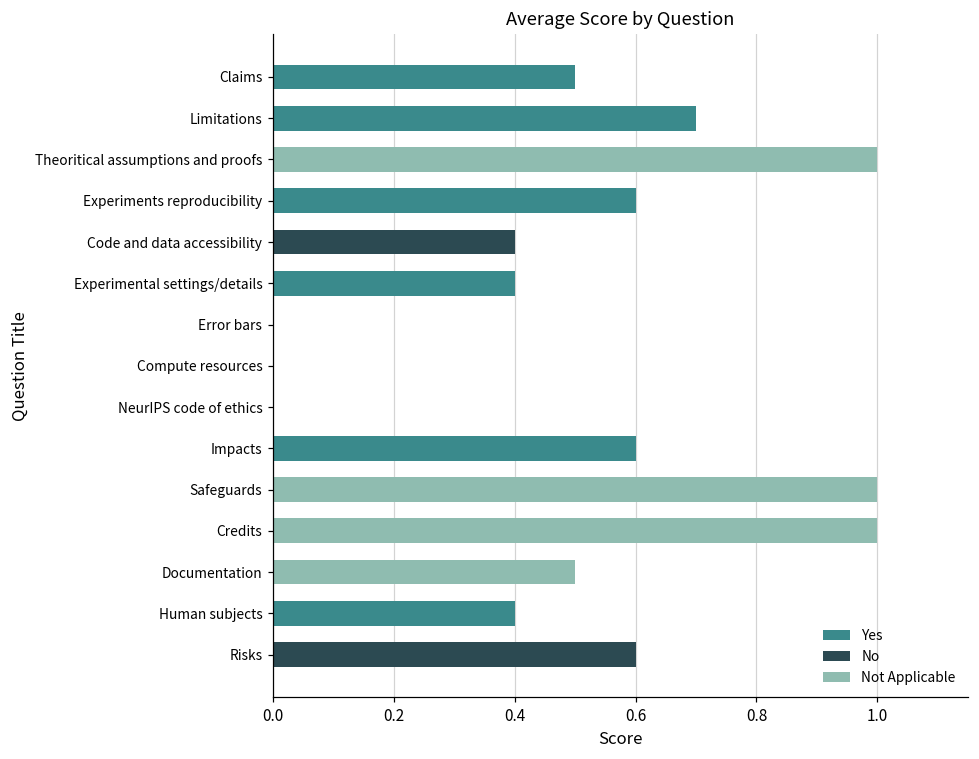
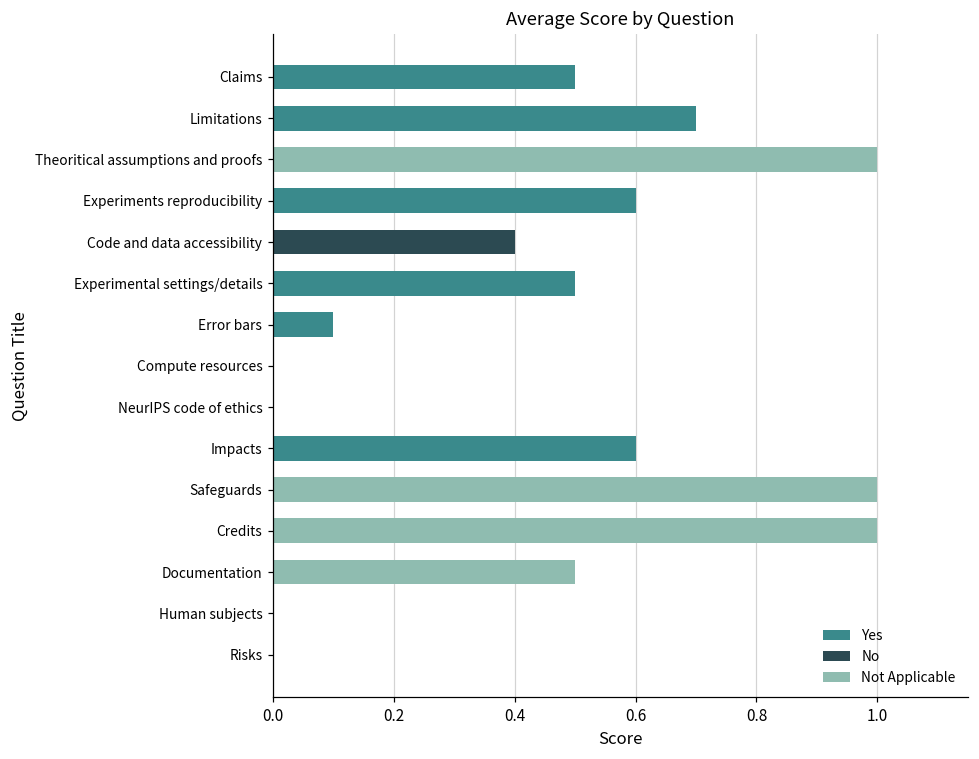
  {
    "Claims": 0.5,
    "Limitations": 0.7,
    "Theoritical assumptions and proofs": 1.0,
    "Experiments reproducibility": 0.6,
    "Code and data accessibility": 0.4,
-   "Experimental settings/details": 0.4,
-   "Error bars": 0.0,
+   "Experimental settings/details": 0.5,
+   "Error bars": 0.1,
    "Compute resources": 0.0,
    "NeurIPS code of ethics": 0.0,
    "Impacts": 0.6,
    "Safeguards": 1.0,
    "Credits": 1.0,
    "Documentation": 0.5,
-   "Human subjects": 0.4,
-   "Risks": 0.6
+   "Human subjects": 0.0,
+   "Risks": 0.0
  }
